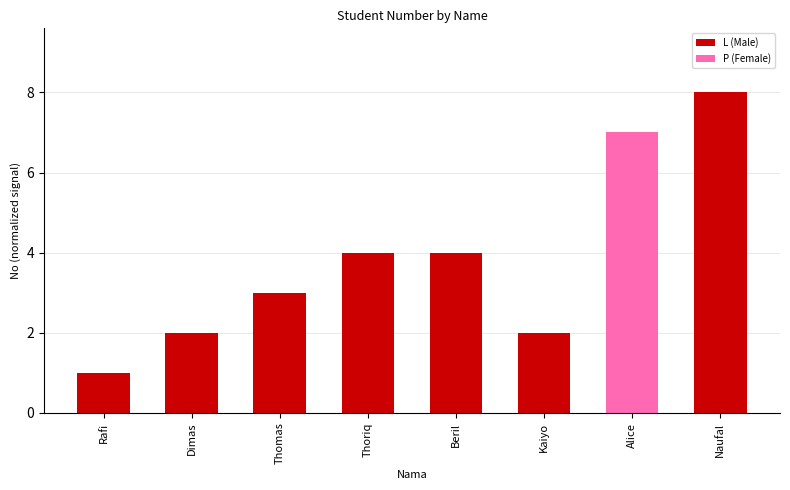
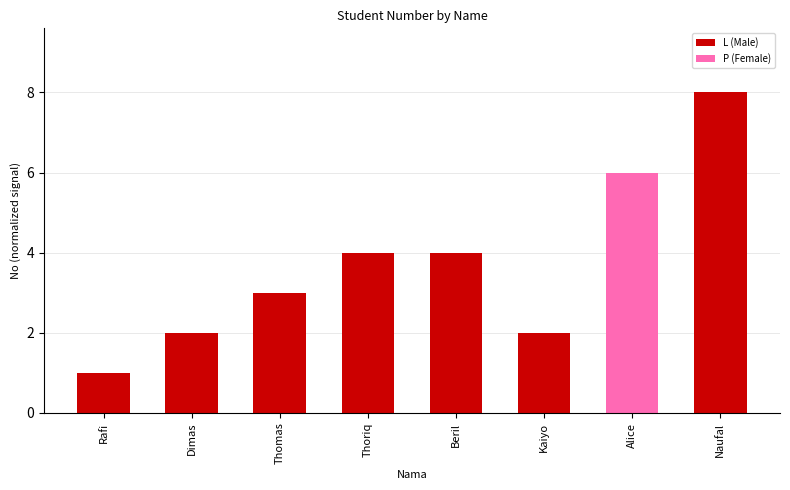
  {
    "Rafi": 1,
    "Dimas": 2,
    "Thomas": 3,
    "Thoriq": 4,
    "Beril": 4,
    "Kaiyo": 2,
-   "Alice": 7,
+   "Alice": 6,
    "Naufal": 8
  }
